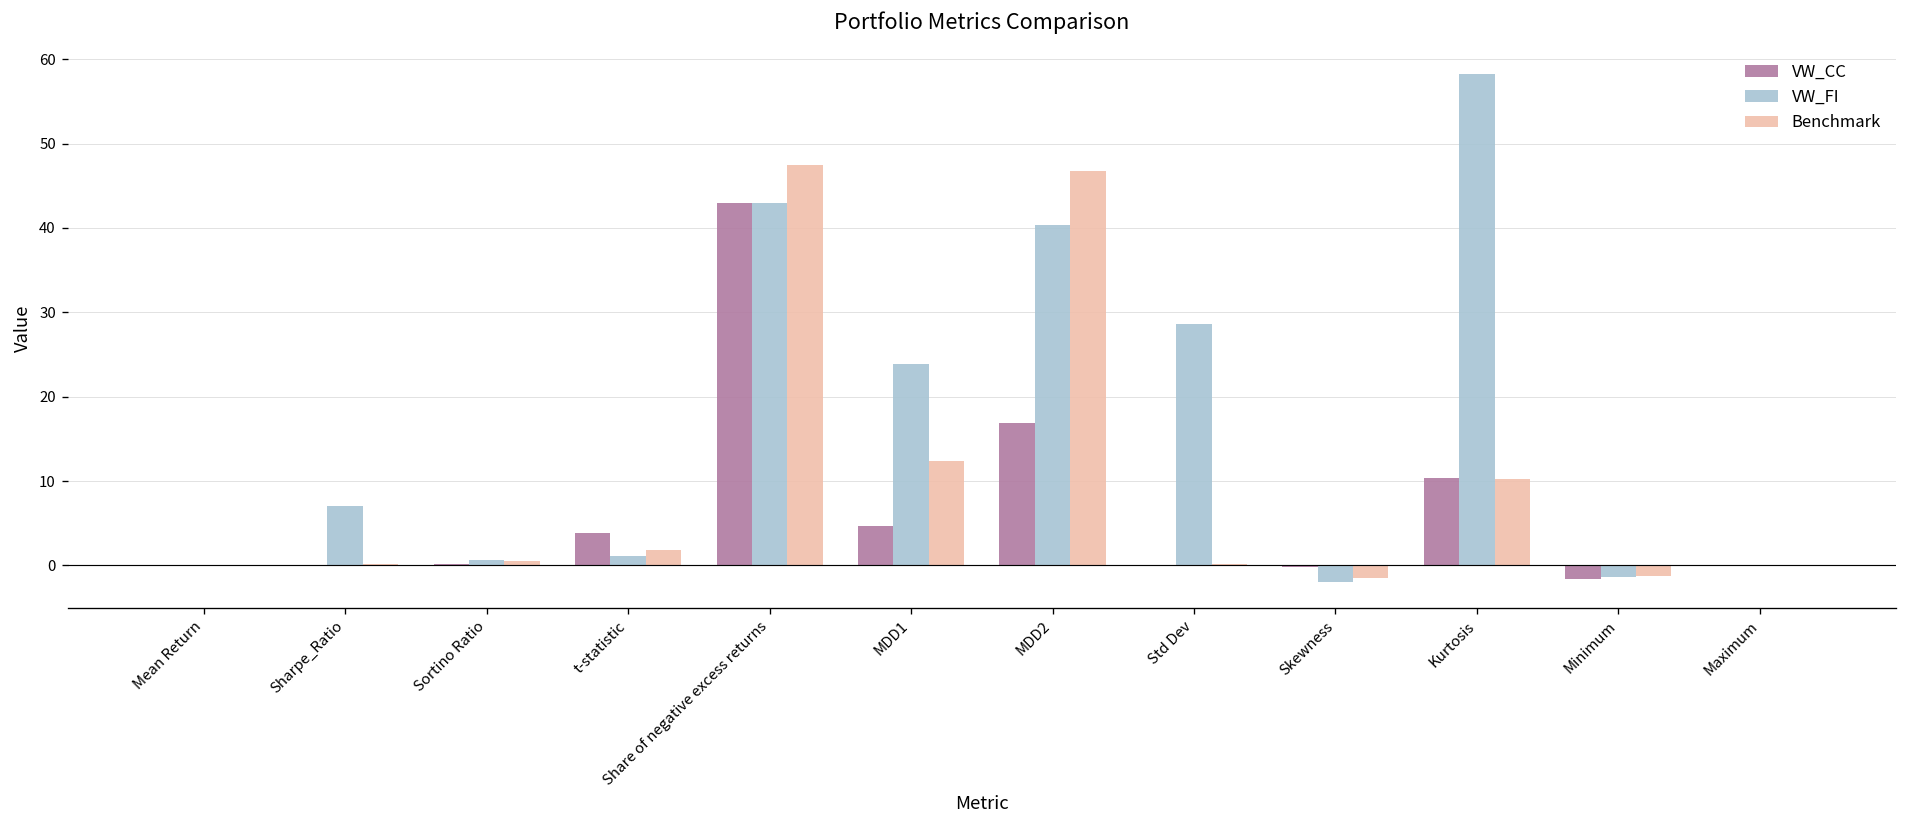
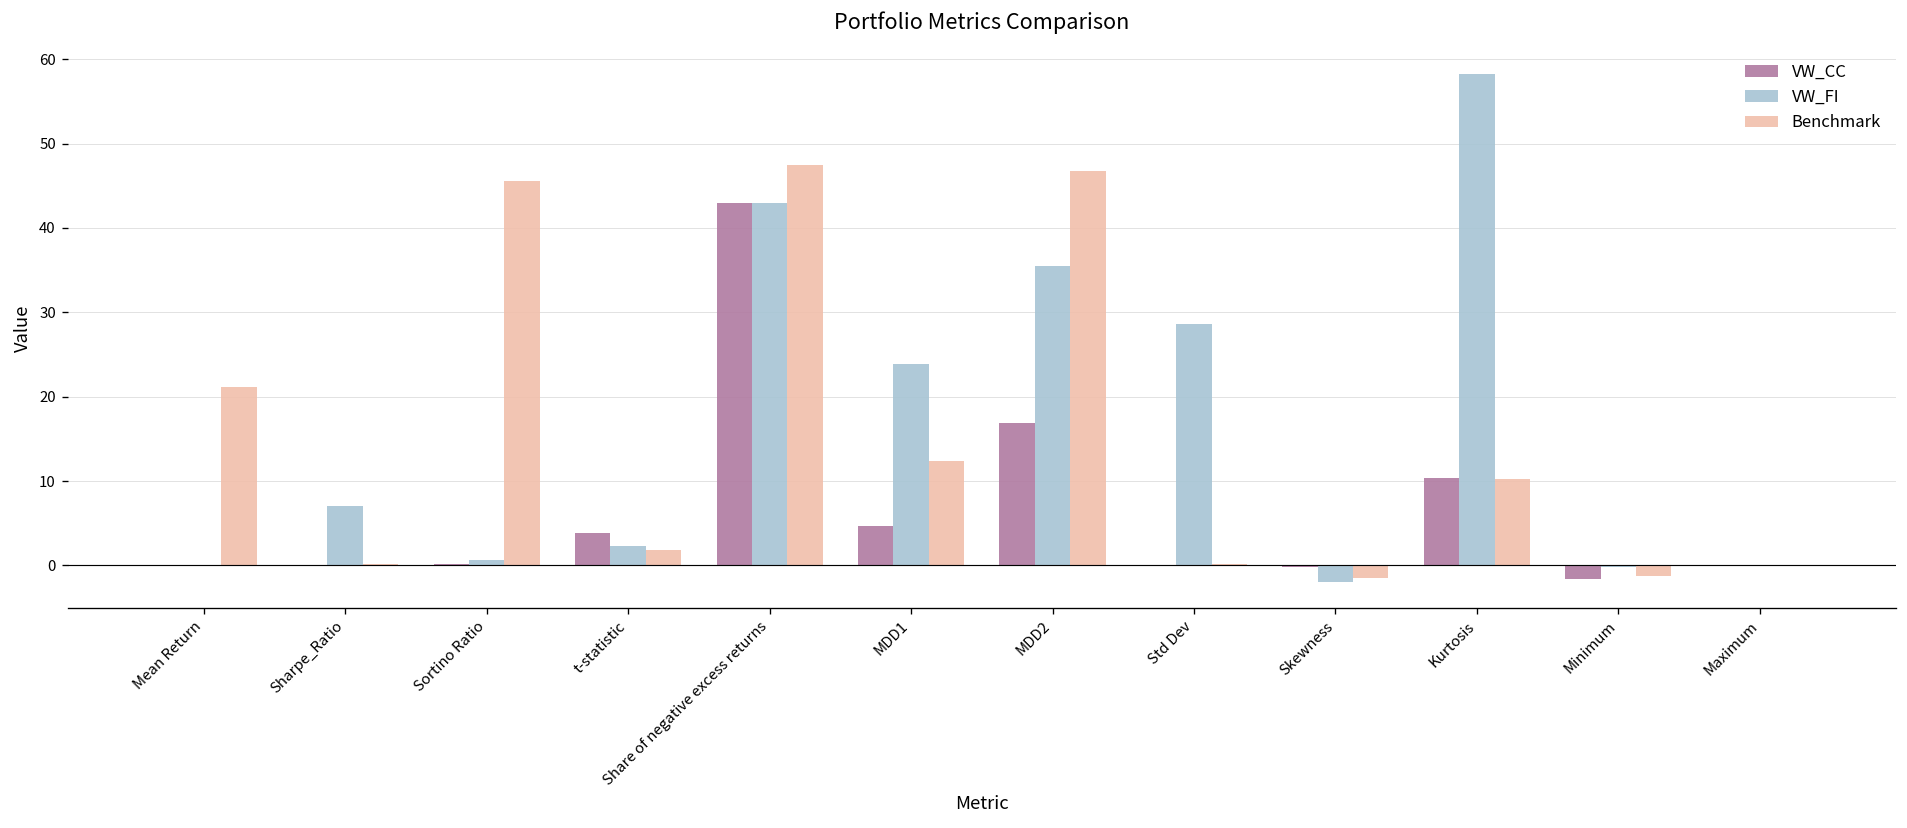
  {
    "VW_CC": {
      "t-statistic": 4,
      "Share of negative excess returns": 43,
      "MDD1": 5,
      "MDD2": 17,
      "Kurtosis": 10,
      "Minimum": -2
    },
    "VW_FI": {
      "Sharpe_Ratio": 7,
      "Sortino Ratio": 1,
-     "t-statistic": 1,
+     "t-statistic": 2,
      "Share of negative excess returns": 43,
      "MDD1": 24,
-     "MDD2": 40,
+     "MDD2": 35,
      "Std Dev": 29,
      "Skewness": -2,
      "Kurtosis": 58,
-     "Minimum": -1
+     "Minimum": 0
    },
    "Benchmark": {
-     "Mean Return": 0,
-     "Sortino Ratio": 1,
+     "Mean Return": 21,
+     "Sortino Ratio": 46,
      "t-statistic": 2,
      "Share of negative excess returns": 47,
      "MDD1": 12,
      "MDD2": 47,
      "Skewness": -1,
      "Kurtosis": 10,
      "Minimum": -1
    }
  }
